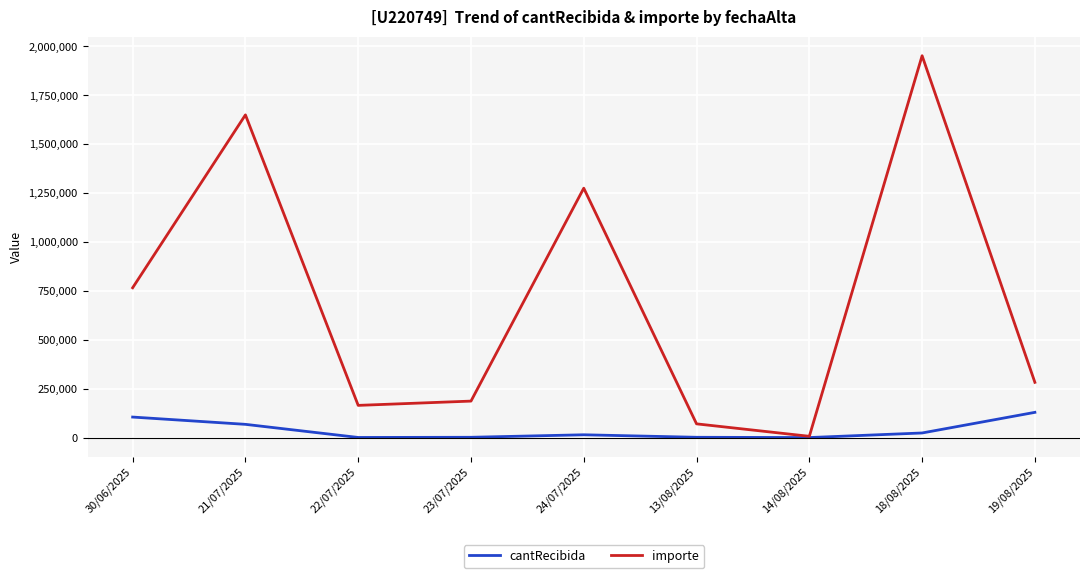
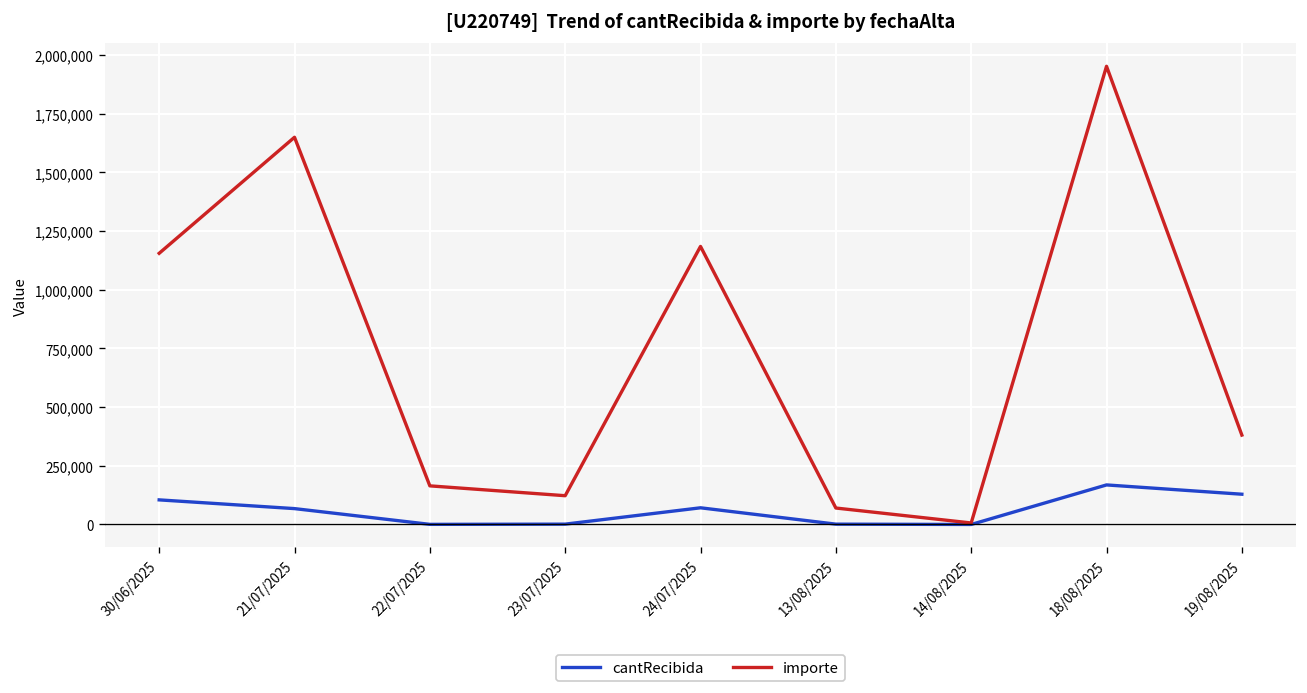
  {
    "cantRecibida": {
      "30/06/2025": "100,000",
      "21/07/2025": "70,000",
      "22/07/2025": "0",
      "23/07/2025": "0",
-     "24/07/2025": "10,000",
+     "24/07/2025": "70,000",
      "13/08/2025": "0",
-     "18/08/2025": "20,000",
+     "18/08/2025": "170,000",
      "19/08/2025": "130,000"
    },
    "importe": {
-     "30/06/2025": "770,000",
+     "30/06/2025": "1,160,000",
      "21/07/2025": "1,650,000",
      "22/07/2025": "160,000",
-     "23/07/2025": "190,000",
-     "24/07/2025": "1,280,000",
+     "23/07/2025": "120,000",
+     "24/07/2025": "1,180,000",
      "13/08/2025": "70,000",
      "18/08/2025": "1,950,000",
-     "19/08/2025": "280,000"
+     "19/08/2025": "380,000"
    }
  }
